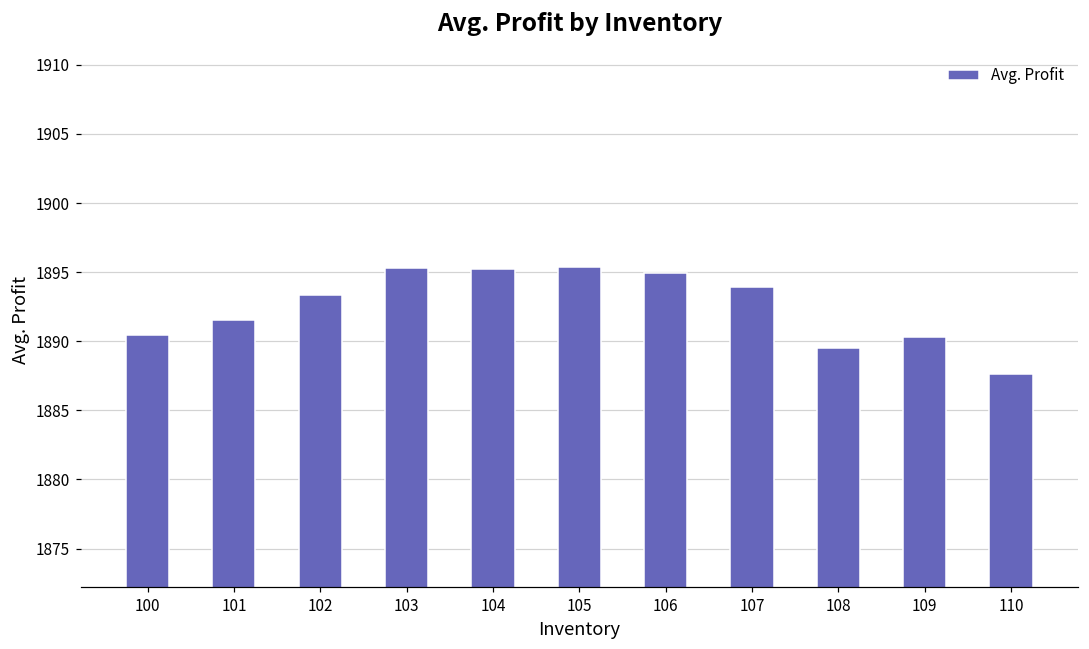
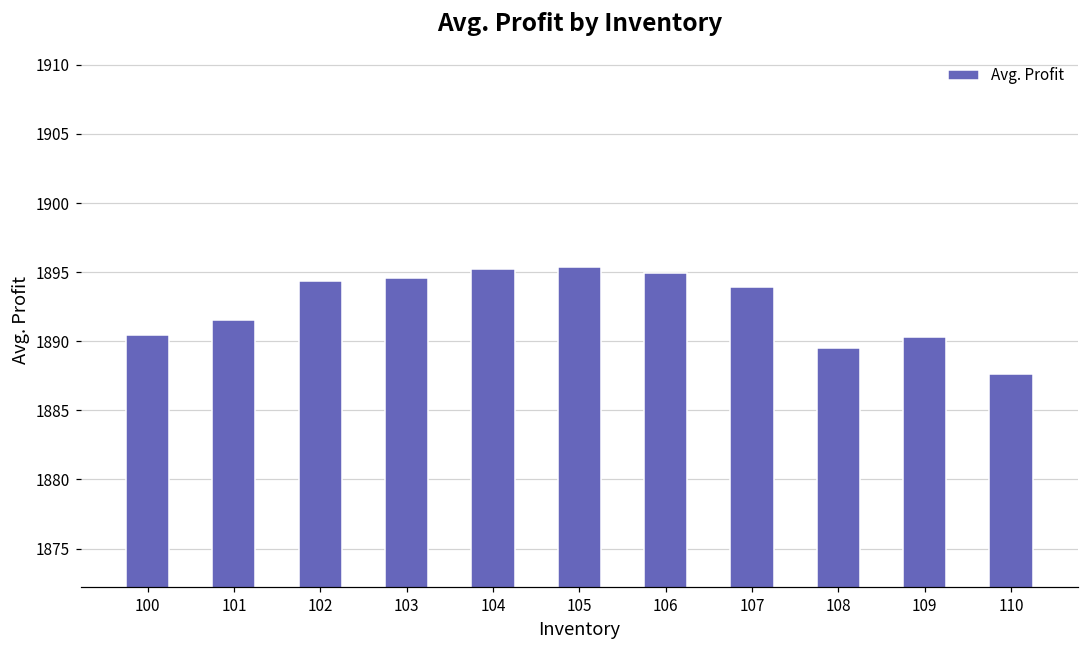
  {
    "100": 1890.4,
    "101": 1891.5,
-   "102": 1893.3,
-   "103": 1895.3,
+   "102": 1894.4,
+   "103": 1894.6,
    "104": 1895.3,
    "105": 1895.4,
    "106": 1894.9,
    "107": 1894.0,
    "108": 1889.5,
    "109": 1890.3,
    "110": 1887.7
  }
